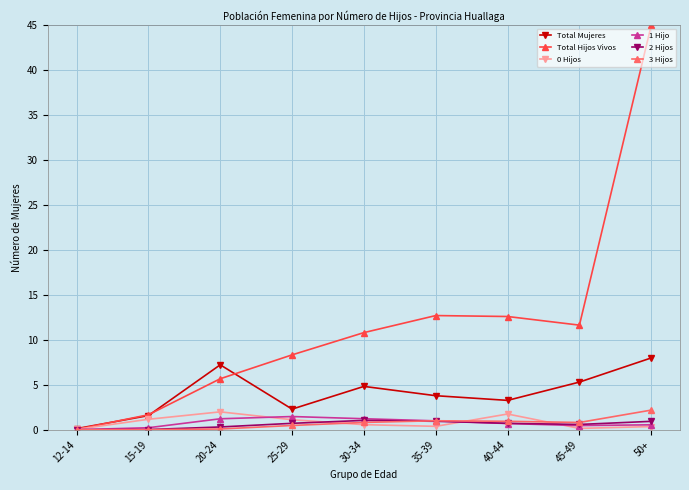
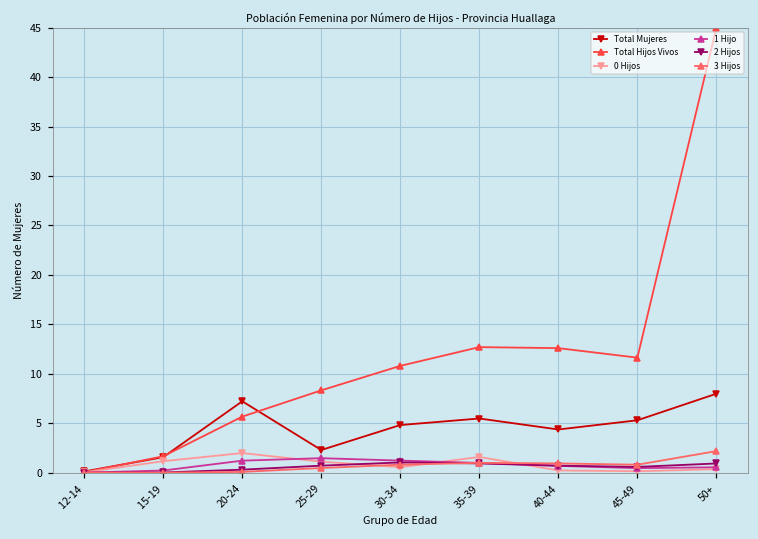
  {
    "Total Mujeres": {
      "20-24": 7,
      "25-29": 2,
      "30-34": 5,
-     "35-39": 4,
-     "40-44": 3,
+     "35-39": 5,
+     "40-44": 4,
      "45-49": 5,
      "50+": 8
    },
    "0 Hijos": {
      "15-19": 1,
      "20-24": 2,
      "25-29": 1,
-     "35-39": 0,
-     "40-44": 2,
+     "35-39": 2,
+     "40-44": 0,
      "45-49": 0
    },
    "1 Hijo": {
      "20-24": 1,
      "25-29": 1
    },
    "2 Hijos": {
      "50+": 1
    }
  }
